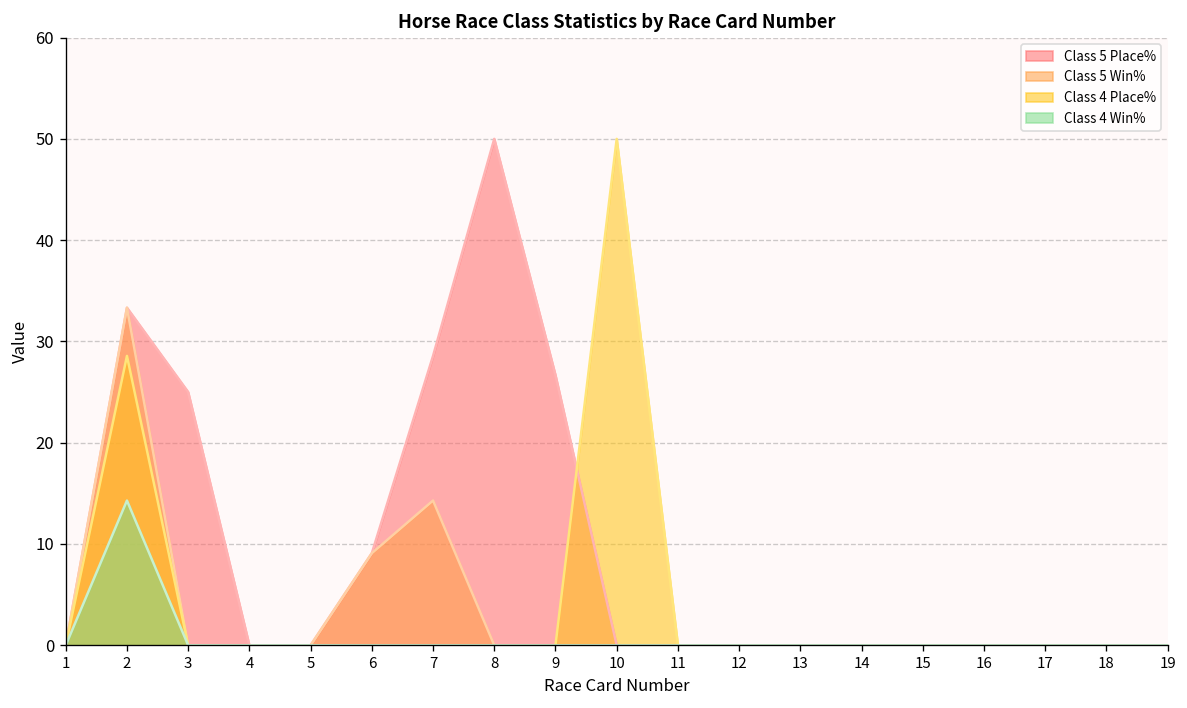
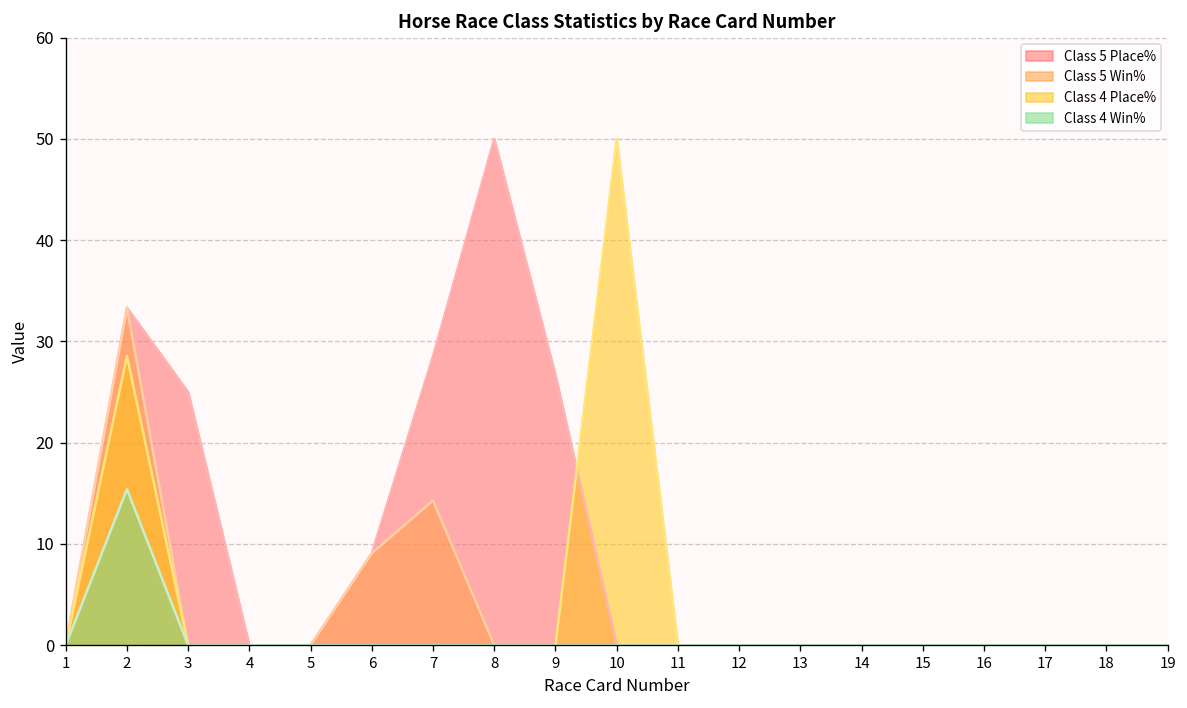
  {
    "Class 4 Win%": {
-     "2": 14
+     "2": 15
    }
  }
